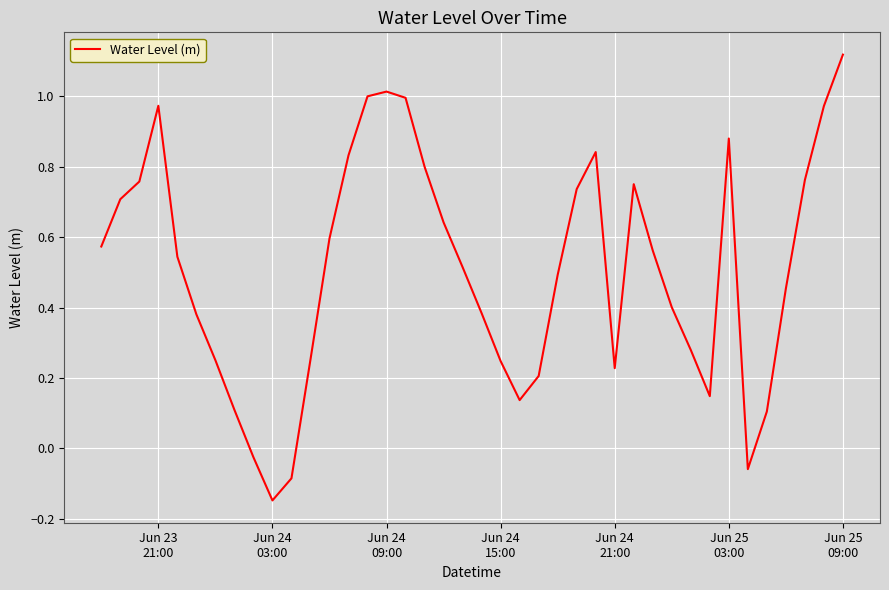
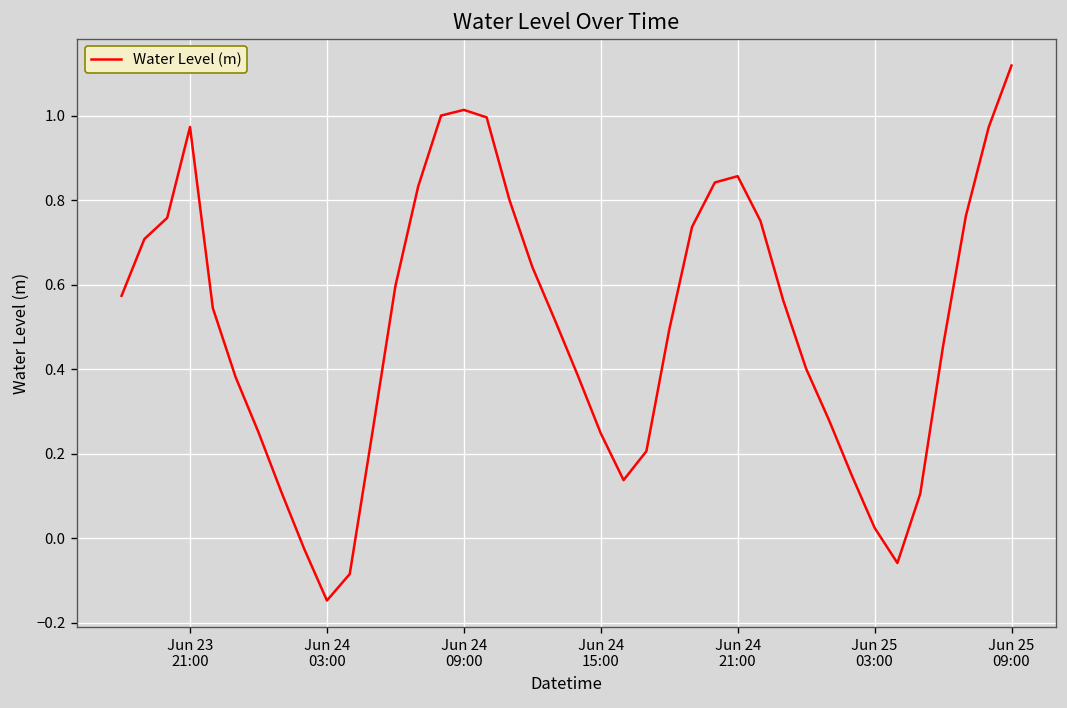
  {
    "Jun 23 21:00": 0.97,
    "Jun 24 03:00": -0.15,
    "Jun 24 09:00": 1.01,
    "Jun 24 15:00": 0.25,
-   "Jun 24 21:00": 0.23,
-   "Jun 25 03:00": 0.88,
+   "Jun 24 21:00": 0.86,
+   "Jun 25 03:00": 0.02,
    "Jun 25 09:00": 1.12
  }
